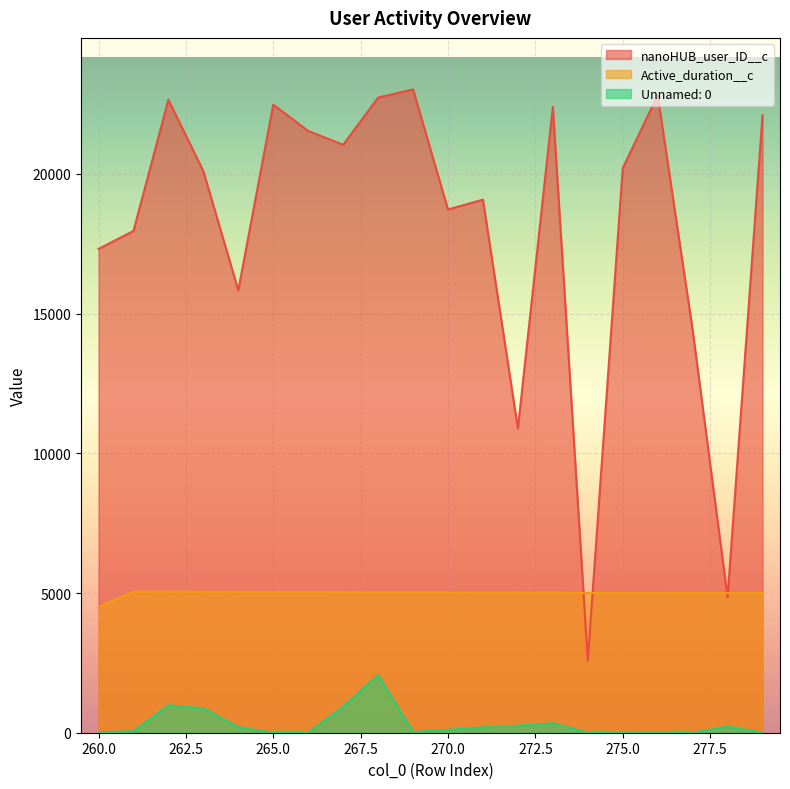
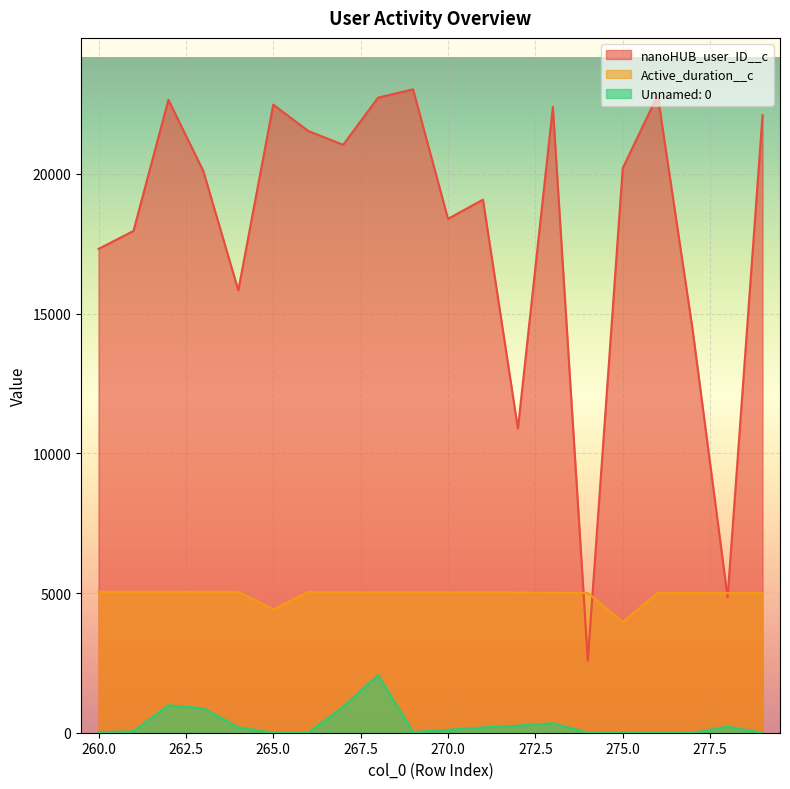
  {
    "nanoHUB_user_ID__c": {
      "260.0": 17300,
      "265.0": 22500,
-     "270.0": 18700,
+     "270.0": 18400,
      "275.0": 20200
    },
    "Active_duration__c": {
-     "260.0": 4500,
-     "265.0": 5000,
+     "260.0": 5000,
+     "265.0": 4400,
      "270.0": 5000,
-     "275.0": 5000
+     "275.0": 4000
    },
    "Unnamed: 0": {
      "260.0": 0,
      "265.0": 0,
      "270.0": 100,
      "275.0": 0
    }
  }
